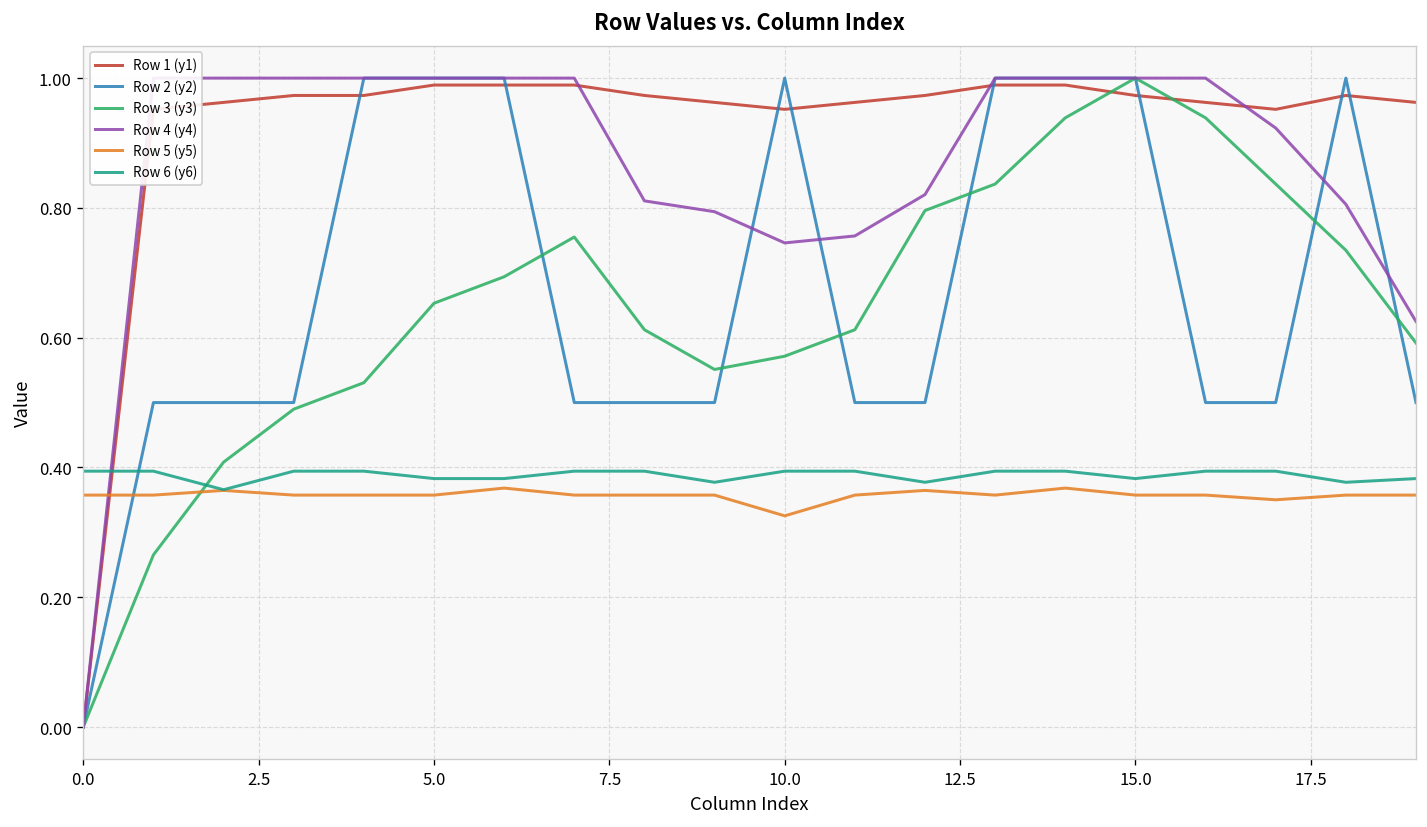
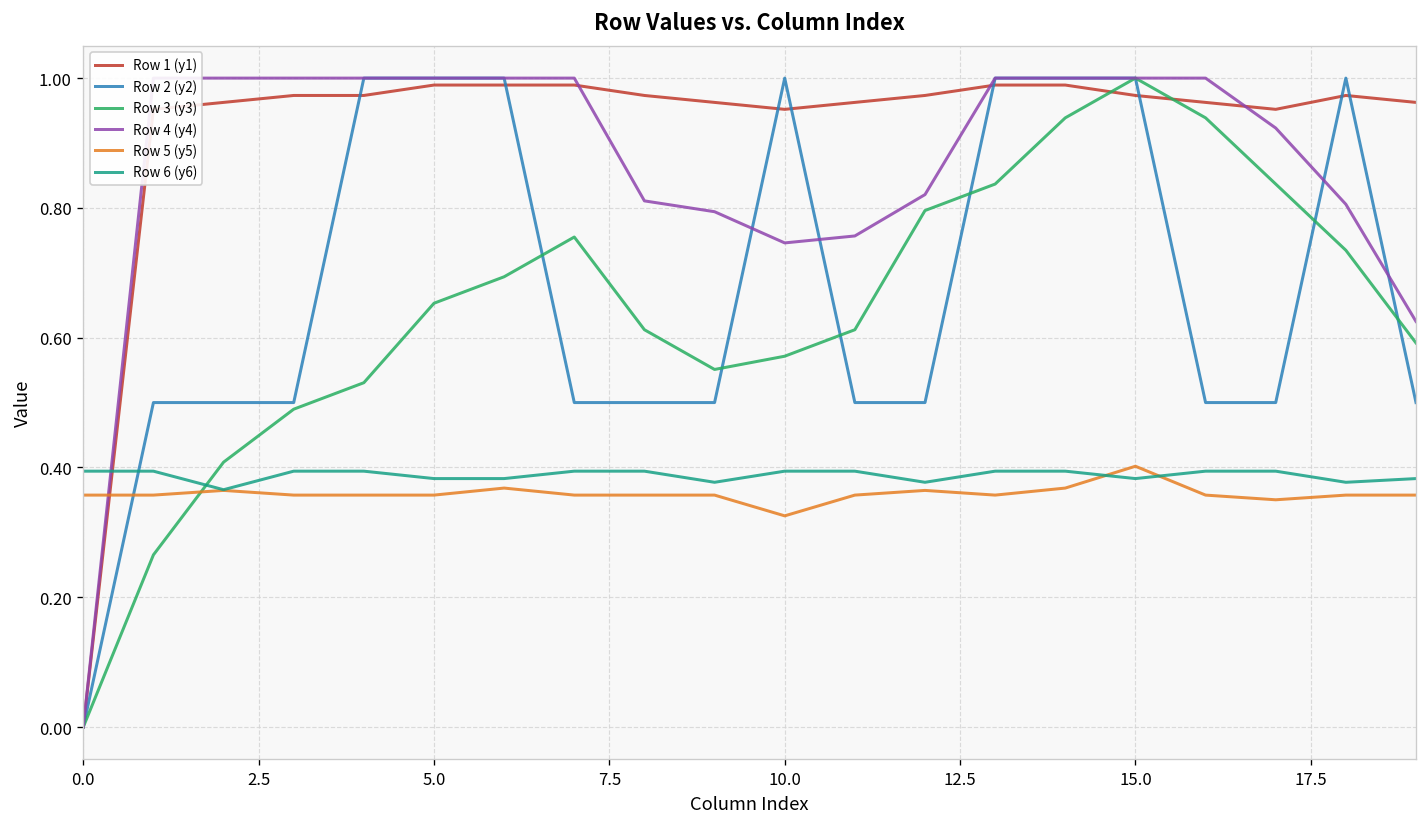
  {
    "Row 1 (y1)": {
      "5.0": 0.99,
      "10.0": 0.95,
      "15.0": 0.97
    },
    "Row 2 (y2)": {
      "10.0": 1.00
    },
    "Row 4 (y4)": {
      "10.0": 0.75
    },
    "Row 5 (y5)": {
      "0.0": 0.36,
      "5.0": 0.36,
      "10.0": 0.33,
-     "15.0": 0.36
+     "15.0": 0.40
    }
  }
